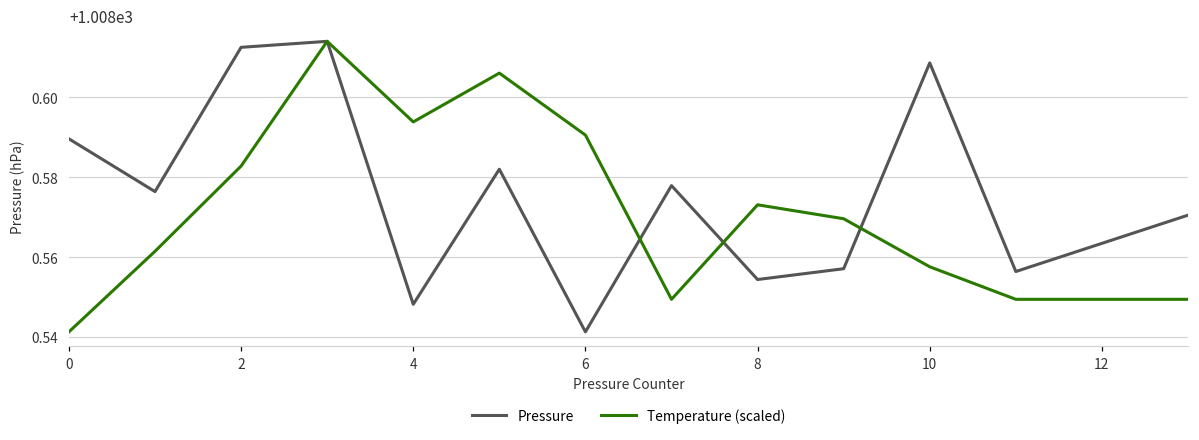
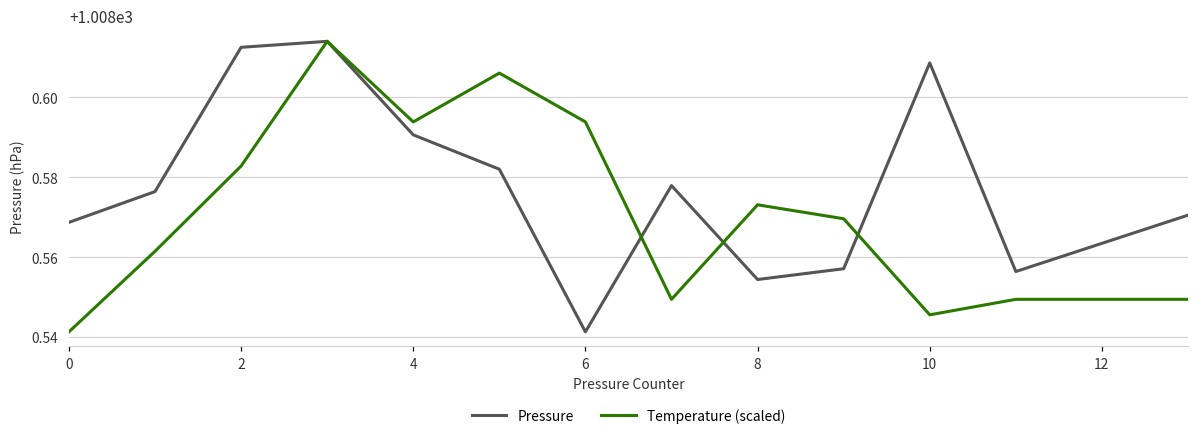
  {
    "Pressure": {
-     "0": 1008.590,
+     "0": 1008.569,
      "2": 1008.613,
-     "4": 1008.548,
+     "4": 1008.591,
      "6": 1008.541,
      "8": 1008.554,
      "10": 1008.609
    },
    "Temperature (scaled)": {
      "0": 1008.541,
      "2": 1008.583,
      "4": 1008.594,
-     "6": 1008.591,
+     "6": 1008.594,
      "8": 1008.573,
-     "10": 1008.558
+     "10": 1008.546
    }
  }
